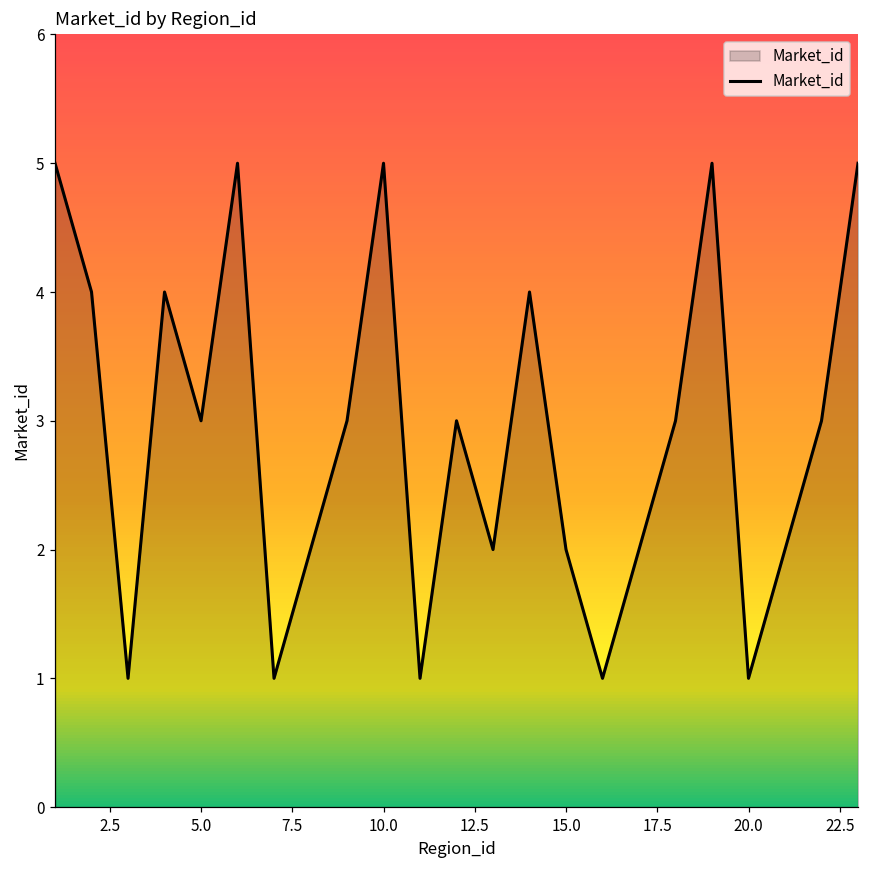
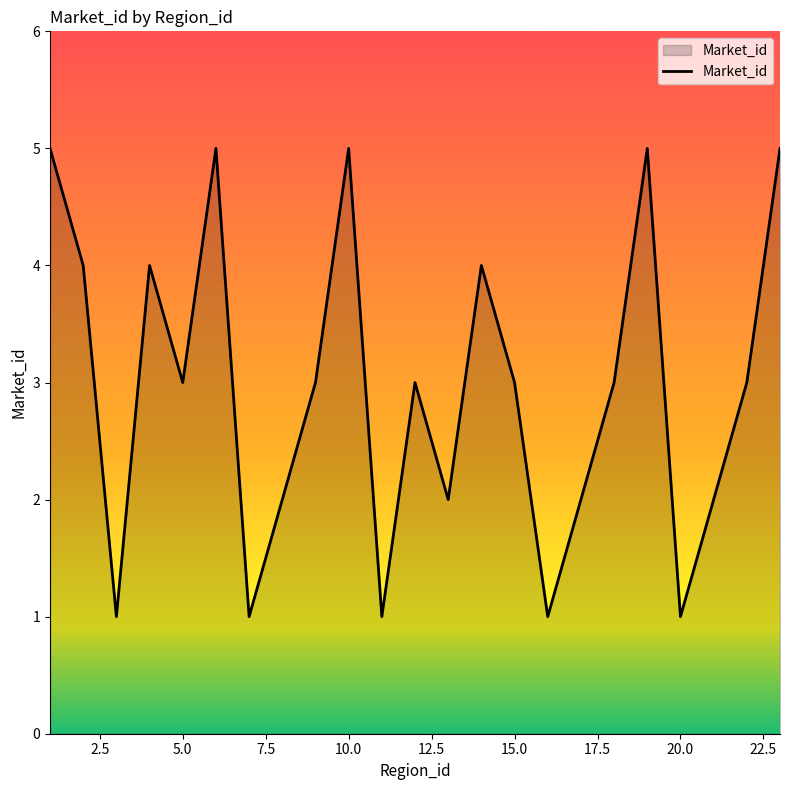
  {
    "5.0": 3,
    "10.0": 5,
-   "15.0": 2,
+   "15.0": 3,
    "20.0": 1
  }
